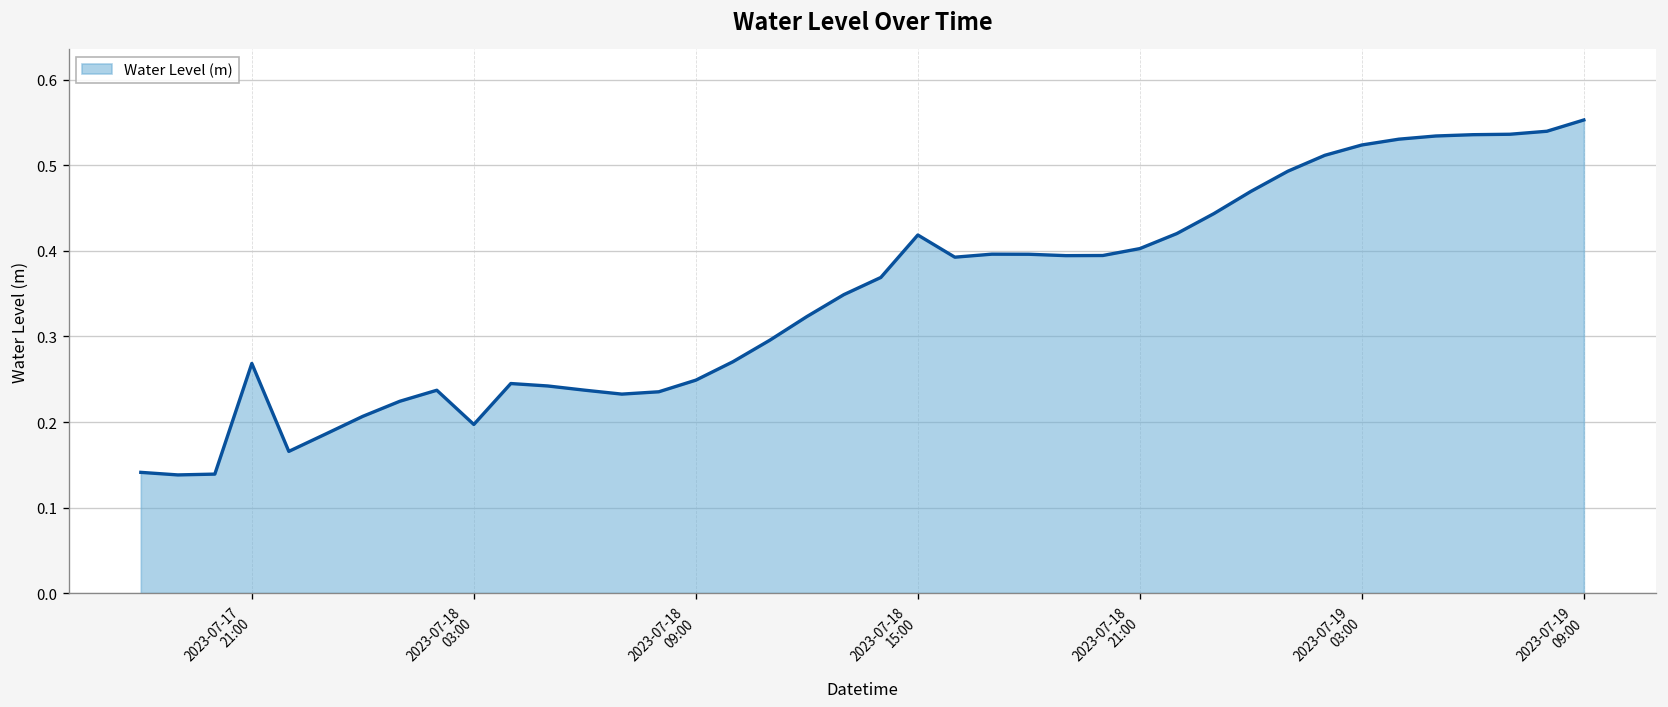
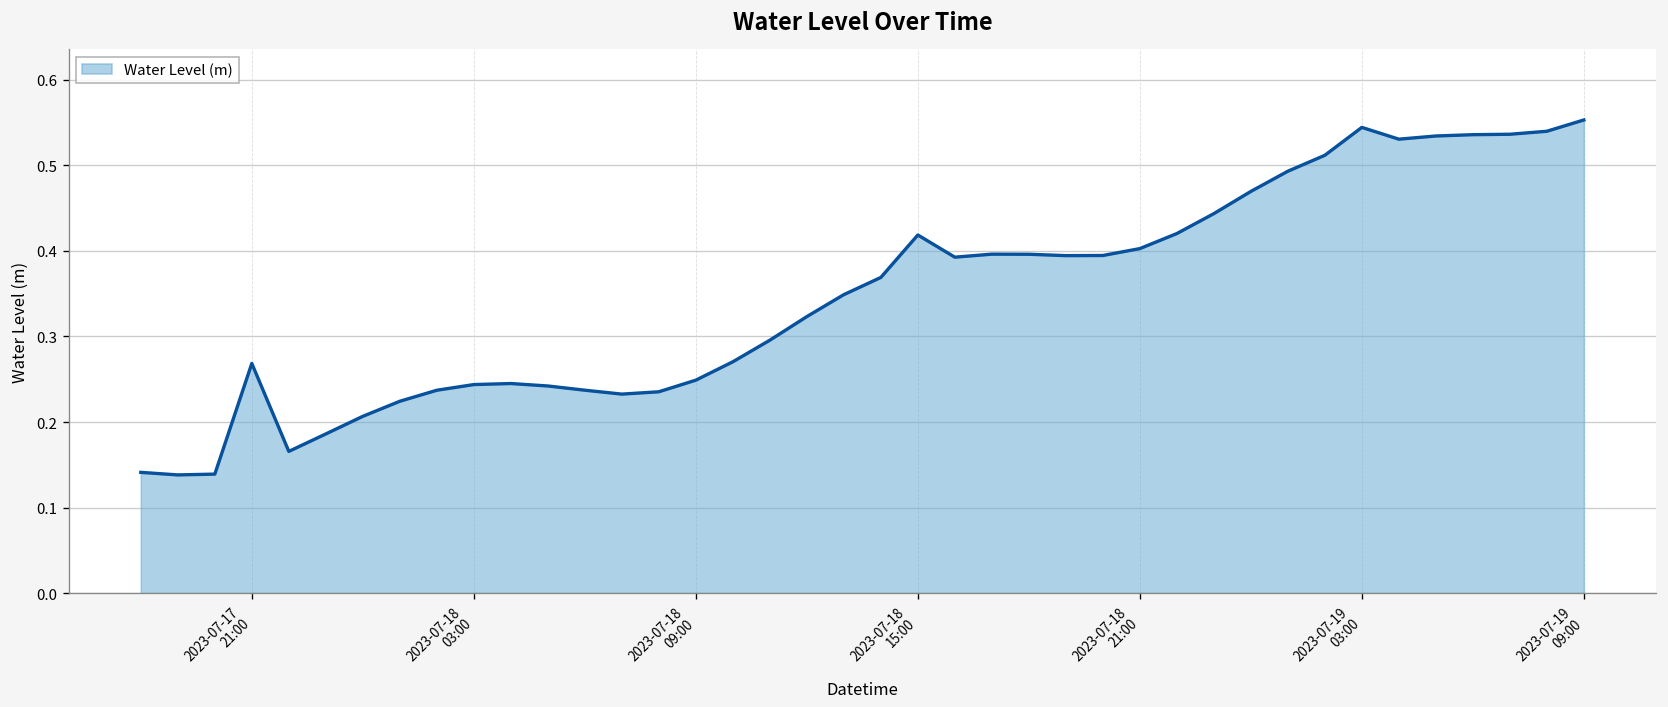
  {
    "2023-07-17 21:00": 0.27,
-   "2023-07-18 03:00": 0.20,
+   "2023-07-18 03:00": 0.24,
    "2023-07-18 09:00": 0.25,
    "2023-07-18 15:00": 0.42,
    "2023-07-18 21:00": 0.40,
-   "2023-07-19 03:00": 0.52,
+   "2023-07-19 03:00": 0.54,
    "2023-07-19 09:00": 0.55
  }
